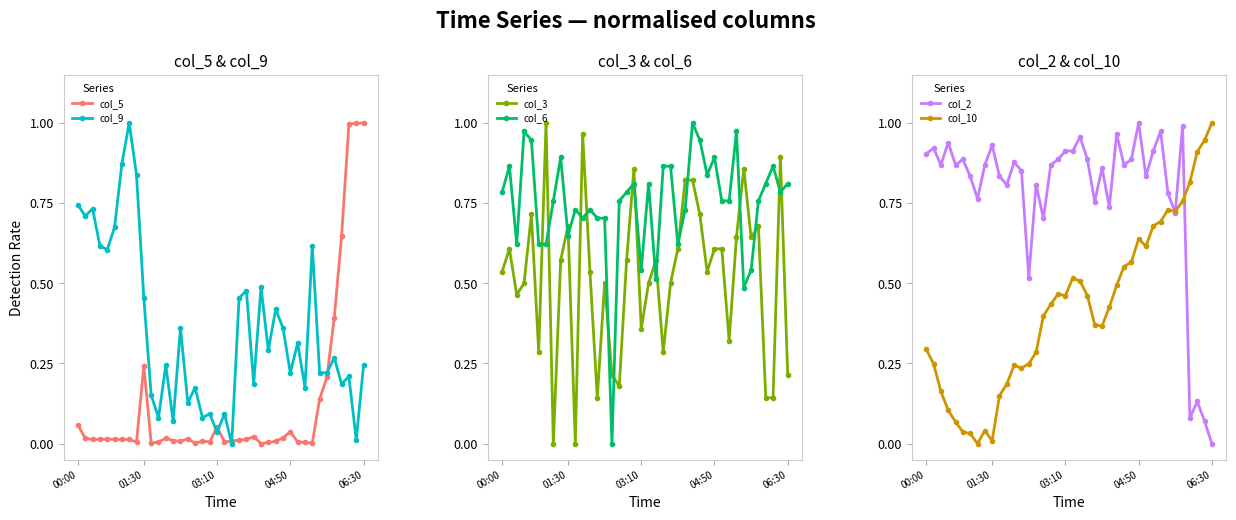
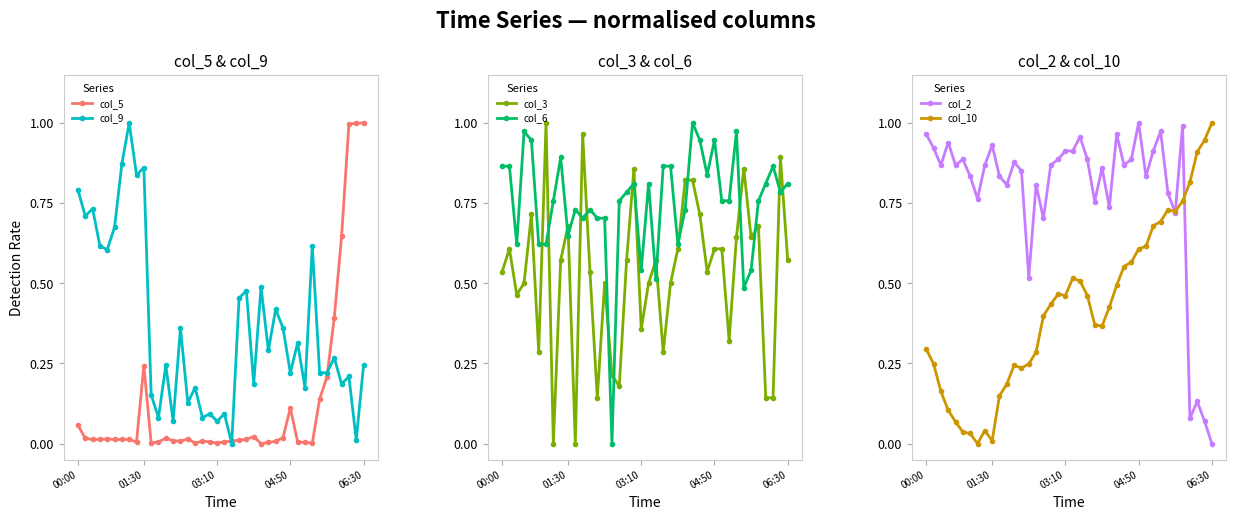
  {
    "col_5 & col_9": {
      "col_5": {
        "00:00": 0.06,
        "01:30": 0.24,
-       "03:10": 0.05,
-       "04:50": 0.04,
+       "03:10": 0.00,
+       "04:50": 0.11,
        "06:30": 1.00
      },
      "col_9": {
-       "00:00": 0.74,
-       "01:30": 0.45,
-       "03:10": 0.03,
+       "00:00": 0.79,
+       "01:30": 0.86,
+       "03:10": 0.07,
        "04:50": 0.22,
        "06:30": 0.24
      }
    },
    "col_3 & col_6": {
      "col_3": {
        "00:00": 0.54,
        "01:30": 0.68,
        "03:10": 0.36,
        "04:50": 0.61,
-       "06:30": 0.21
+       "06:30": 0.57
      },
      "col_6": {
-       "00:00": 0.78,
+       "00:00": 0.86,
        "01:30": 0.65,
        "03:10": 0.54,
-       "04:50": 0.89,
+       "04:50": 0.95,
        "06:30": 0.81
      }
    },
    "col_2 & col_10": {
      "col_2": {
-       "00:00": 0.90,
+       "00:00": 0.96,
        "01:30": 0.93,
        "03:10": 0.91,
        "04:50": 1.00,
        "06:30": 0.00
      },
      "col_10": {
        "00:00": 0.29,
        "01:30": 0.01,
        "03:10": 0.46,
-       "04:50": 0.64,
+       "04:50": 0.61,
        "06:30": 1.00
      }
    }
  }
